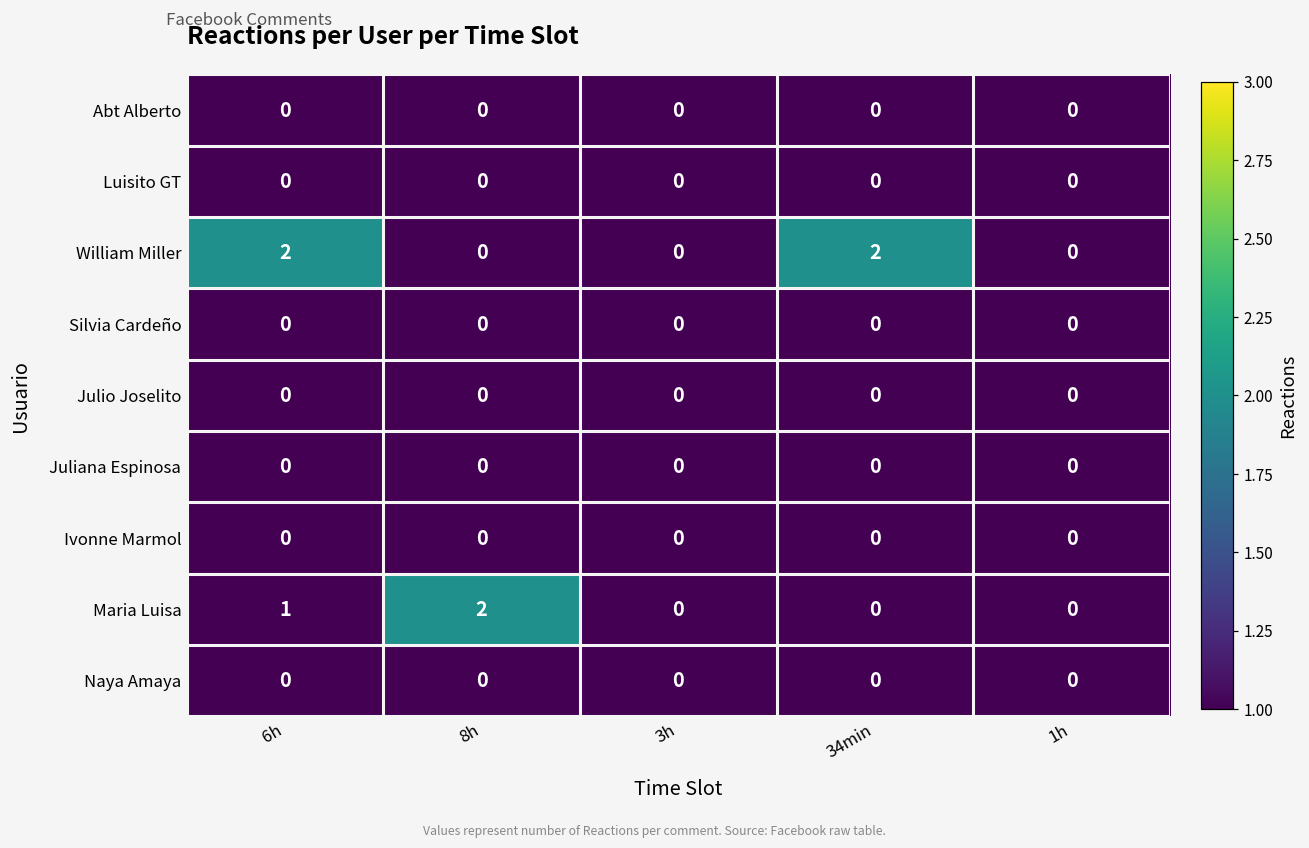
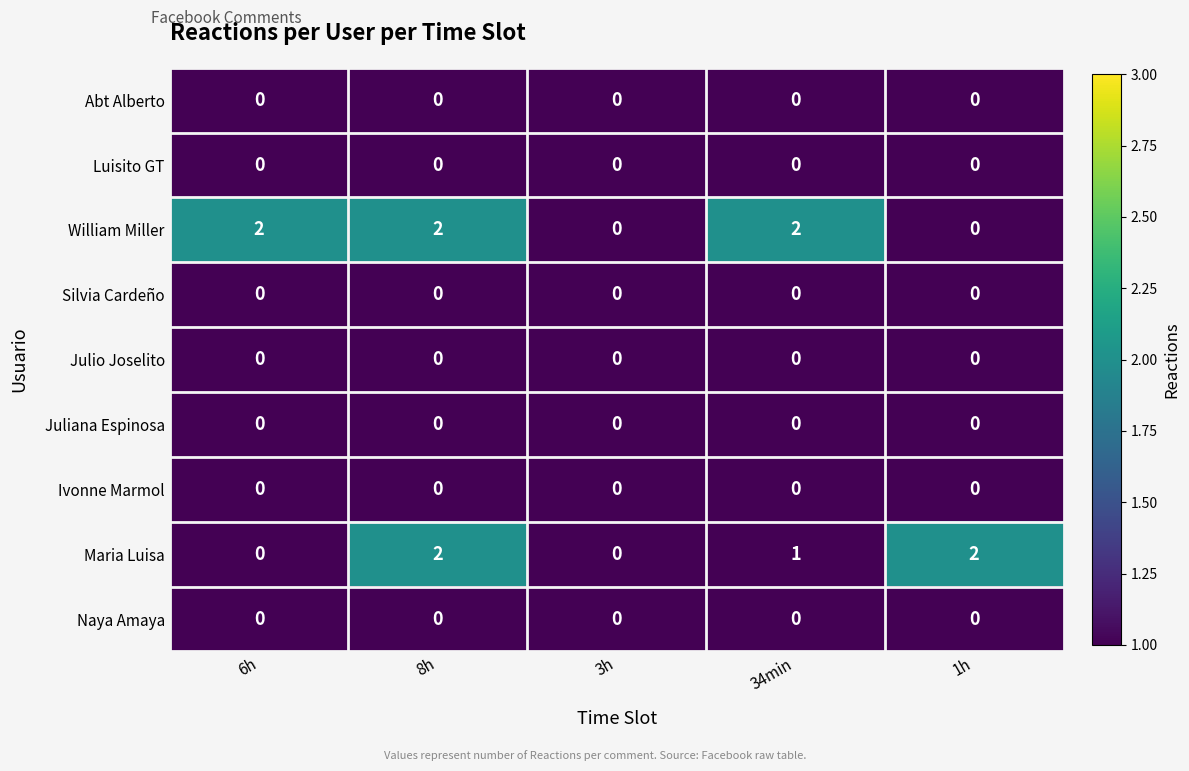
  {
    "Abt Alberto": {
      "6h": 0,
      "8h": 0,
      "3h": 0,
      "34min": 0,
      "1h": 0
    },
    "Luisito GT": {
      "6h": 0,
      "8h": 0,
      "3h": 0,
      "34min": 0,
      "1h": 0
    },
    "William Miller": {
      "6h": 2,
-     "8h": 0,
+     "8h": 2,
      "3h": 0,
      "34min": 2,
      "1h": 0
    },
    "Silvia Cardeño": {
      "6h": 0,
      "8h": 0,
      "3h": 0,
      "34min": 0,
      "1h": 0
    },
    "Julio Joselito": {
      "6h": 0,
      "8h": 0,
      "3h": 0,
      "34min": 0,
      "1h": 0
    },
    "Juliana Espinosa": {
      "6h": 0,
      "8h": 0,
      "3h": 0,
      "34min": 0,
      "1h": 0
    },
    "Ivonne Marmol": {
      "6h": 0,
      "8h": 0,
      "3h": 0,
      "34min": 0,
      "1h": 0
    },
    "Maria Luisa": {
-     "6h": 1,
+     "6h": 0,
      "8h": 2,
      "3h": 0,
-     "34min": 0,
-     "1h": 0
+     "34min": 1,
+     "1h": 2
    },
    "Naya Amaya": {
      "6h": 0,
      "8h": 0,
      "3h": 0,
      "34min": 0,
      "1h": 0
    }
  }
